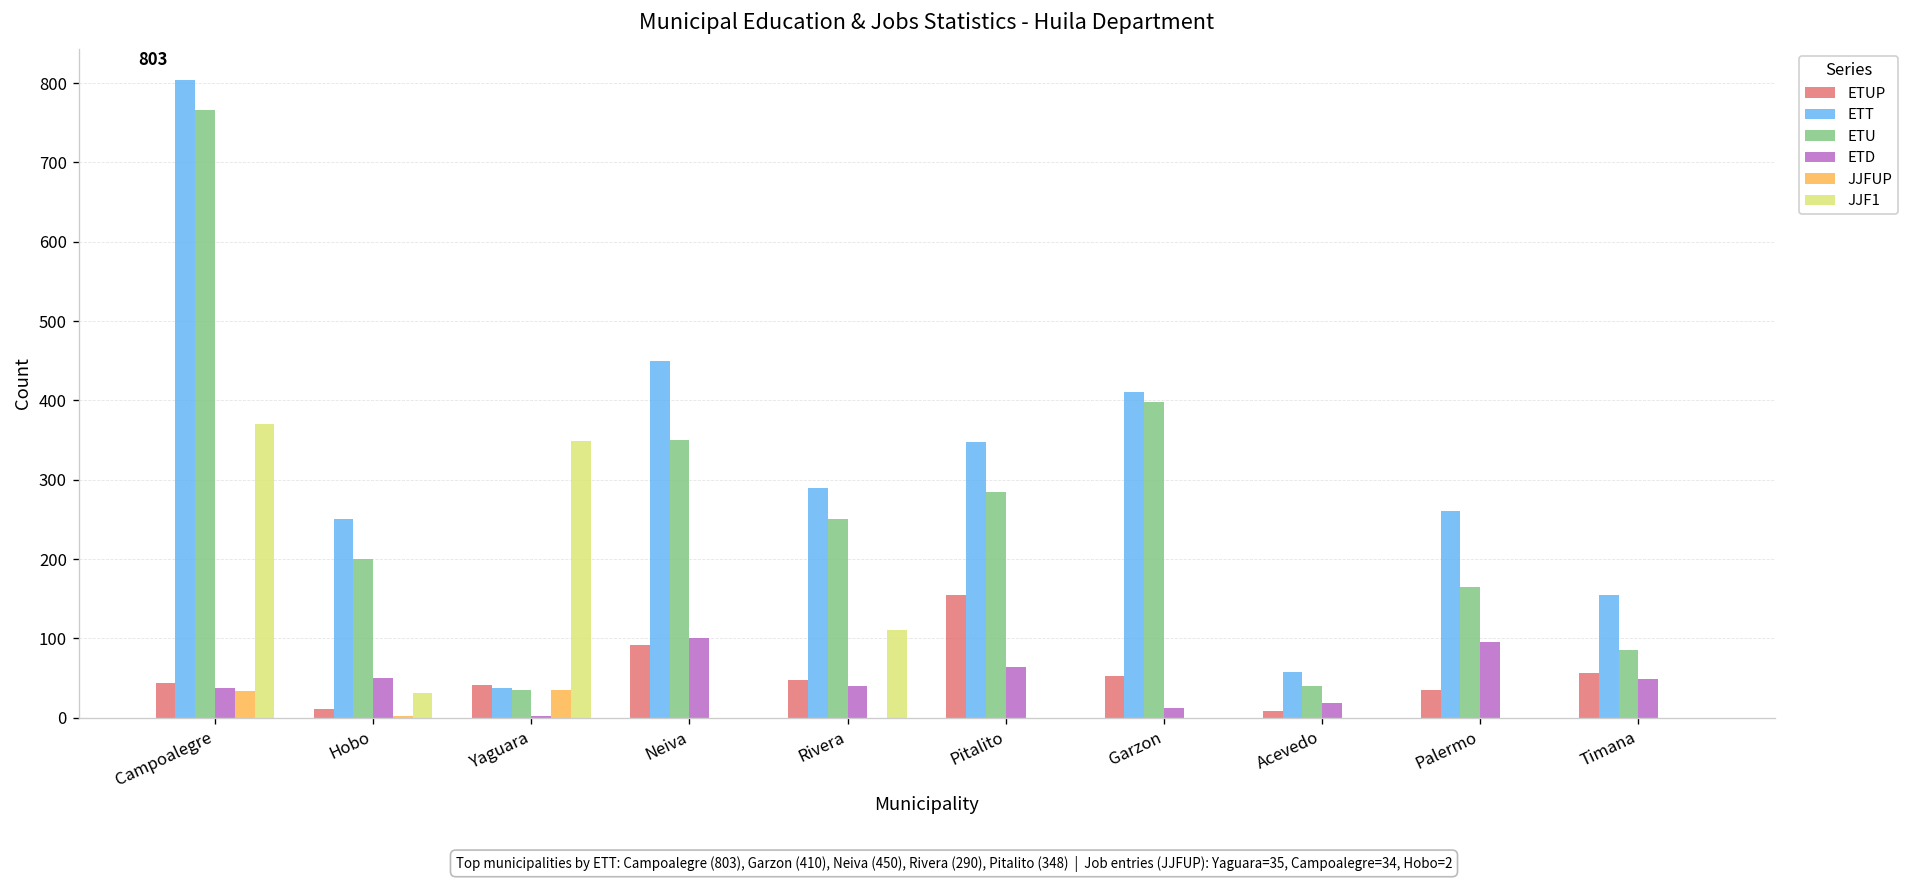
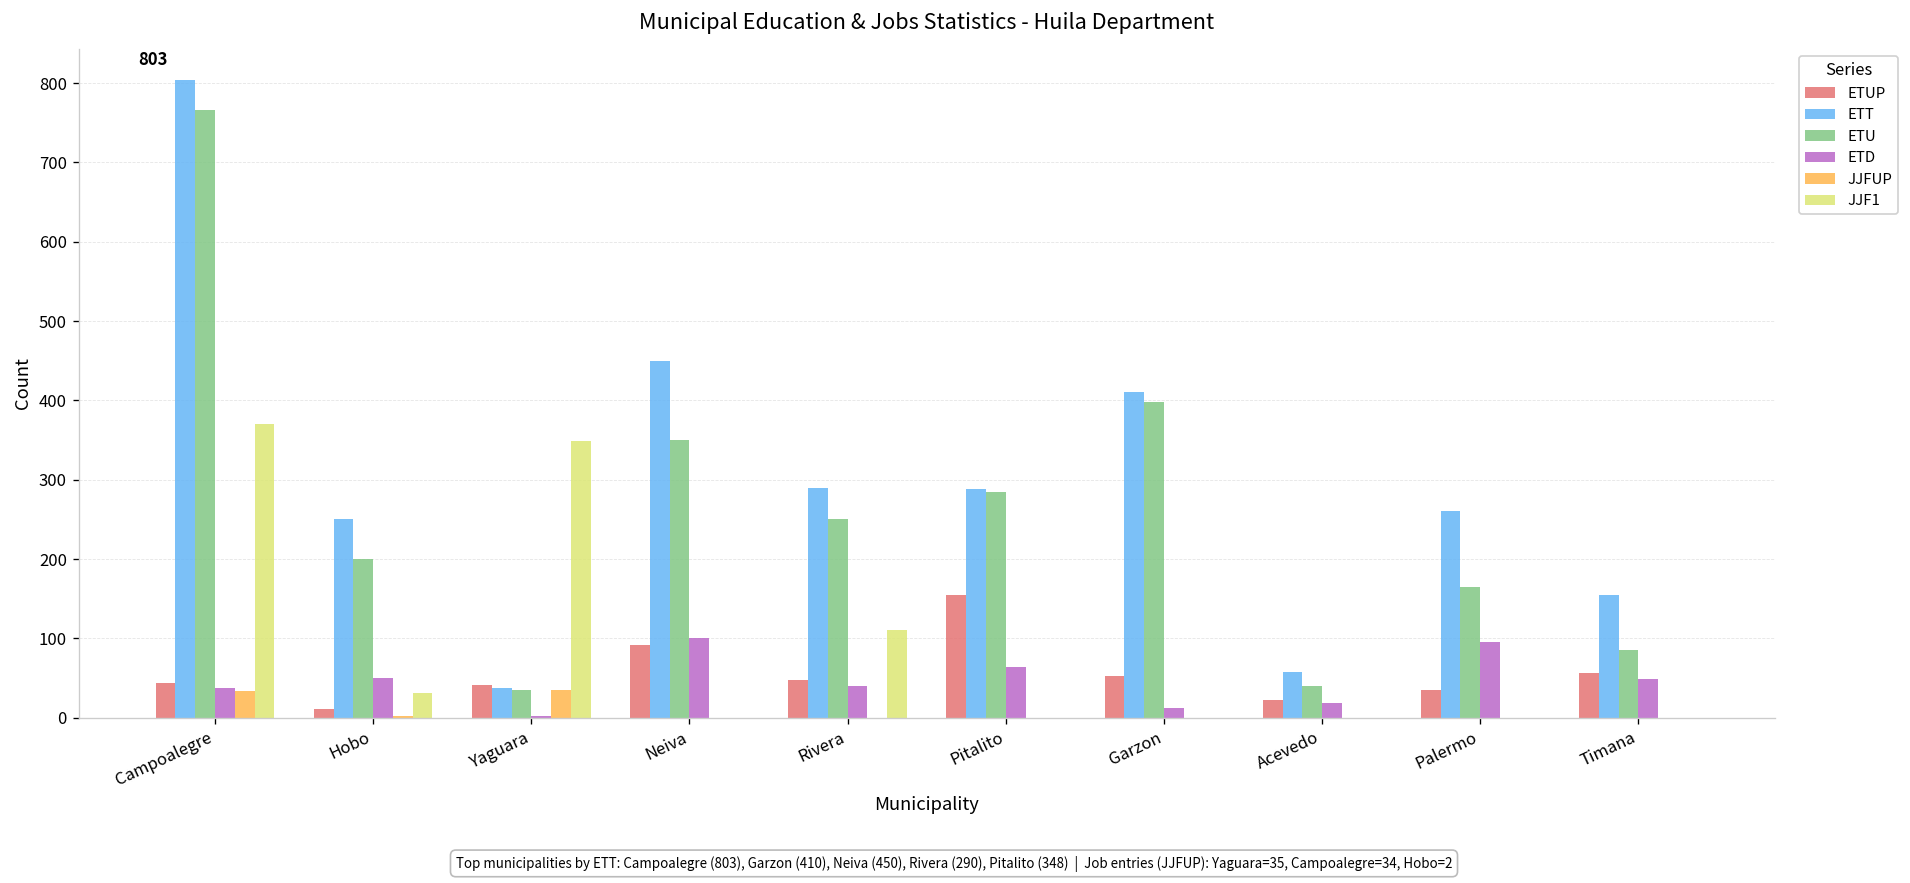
  {
    "ETUP": {
      "Campoalegre": 40,
      "Hobo": 10,
      "Yaguara": 40,
      "Neiva": 90,
      "Rivera": 50,
      "Pitalito": 150,
      "Garzon": 50,
-     "Acevedo": 10,
+     "Acevedo": 20,
      "Palermo": 40,
      "Timana": 60
    },
    "ETT": {
      "Hobo": 250,
      "Yaguara": 40,
      "Neiva": 450,
      "Rivera": 290,
-     "Pitalito": 350,
+     "Pitalito": 290,
      "Garzon": 410,
      "Acevedo": 60,
      "Palermo": 260,
      "Timana": 150
    },
    "ETU": {
      "Campoalegre": 770,
      "Hobo": 200,
      "Yaguara": 40,
      "Neiva": 350,
      "Rivera": 250,
      "Pitalito": 280,
      "Garzon": 400,
      "Acevedo": 40,
      "Palermo": 170,
      "Timana": 90
    },
    "ETD": {
      "Campoalegre": 40,
      "Hobo": 50,
      "Neiva": 100,
      "Rivera": 40,
      "Pitalito": 60,
      "Garzon": 10,
      "Acevedo": 20,
      "Palermo": 100,
      "Timana": 50
    },
    "JJFUP": {
      "Campoalegre": 30,
      "Yaguara": 40,
      "Neiva": 0,
      "Rivera": 0,
      "Pitalito": 0,
      "Garzon": 0,
      "Acevedo": 0,
      "Palermo": 0,
      "Timana": 0
    },
    "JJF1": {
      "Campoalegre": 370,
      "Hobo": 30,
      "Yaguara": 350,
      "Neiva": 0,
      "Rivera": 110,
      "Pitalito": 0,
      "Garzon": 0,
      "Acevedo": 0,
      "Palermo": 0,
      "Timana": 0
    }
  }
